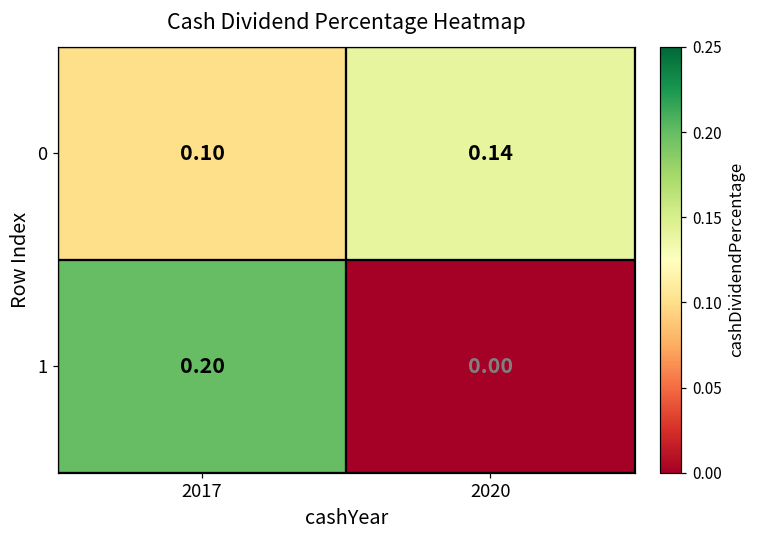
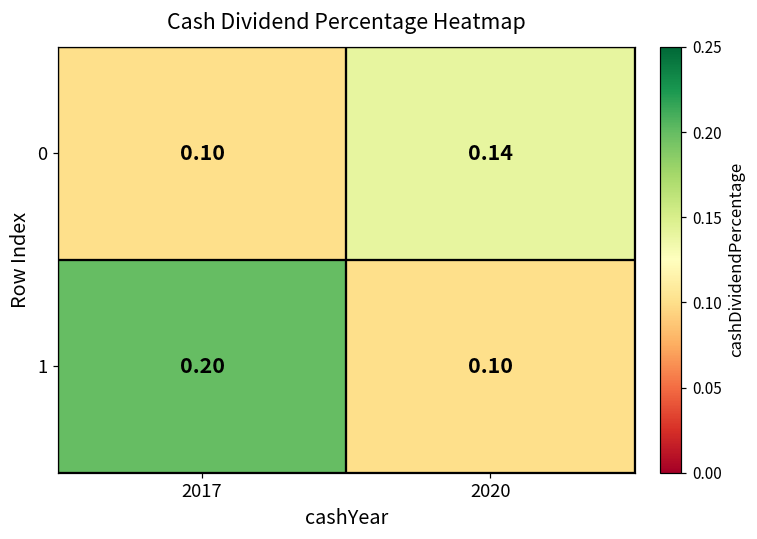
  {
    "0": {
      "2017": 0.10,
      "2020": 0.14
    },
    "1": {
      "2017": 0.20,
-     "2020": 0.00
+     "2020": 0.10
    }
  }
